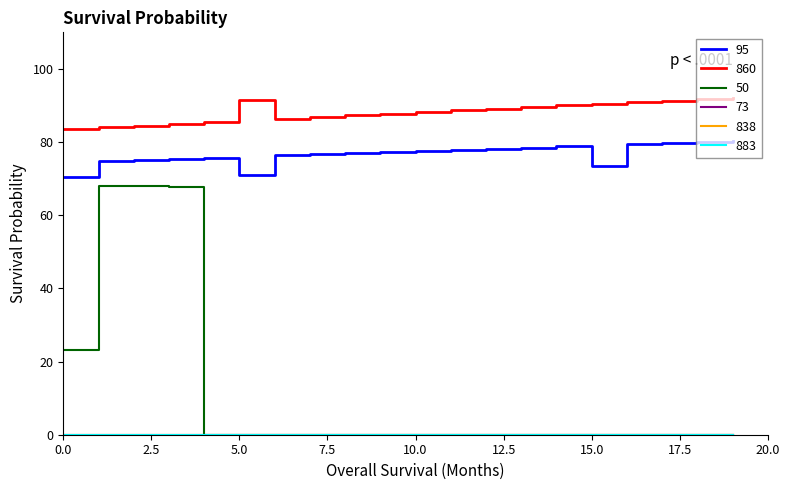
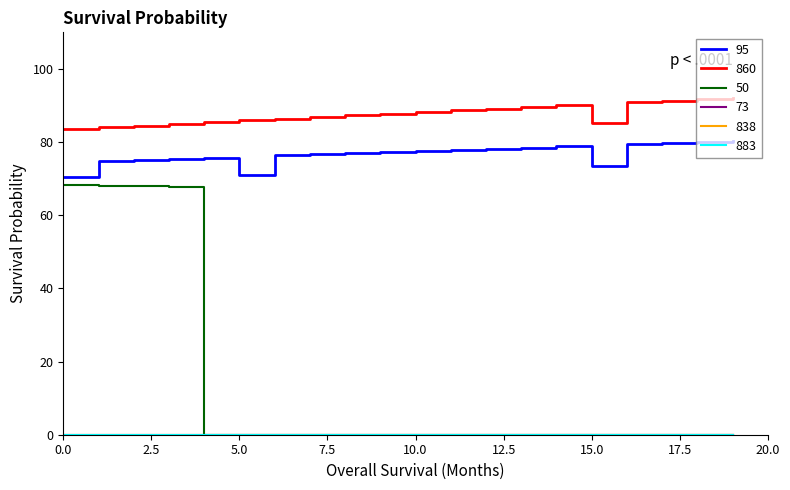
  {
    "95": {
      "0.0": 70,
      "5.0": 71,
      "10.0": 78,
      "15.0": 73
    },
    "860": {
      "0.0": 84,
-     "5.0": 91,
+     "5.0": 86,
      "10.0": 88,
-     "15.0": 90
+     "15.0": 85
    },
    "50": {
-     "0.0": 23
+     "0.0": 68
    },
    "883": {
      "0.0": 0
    }
  }
